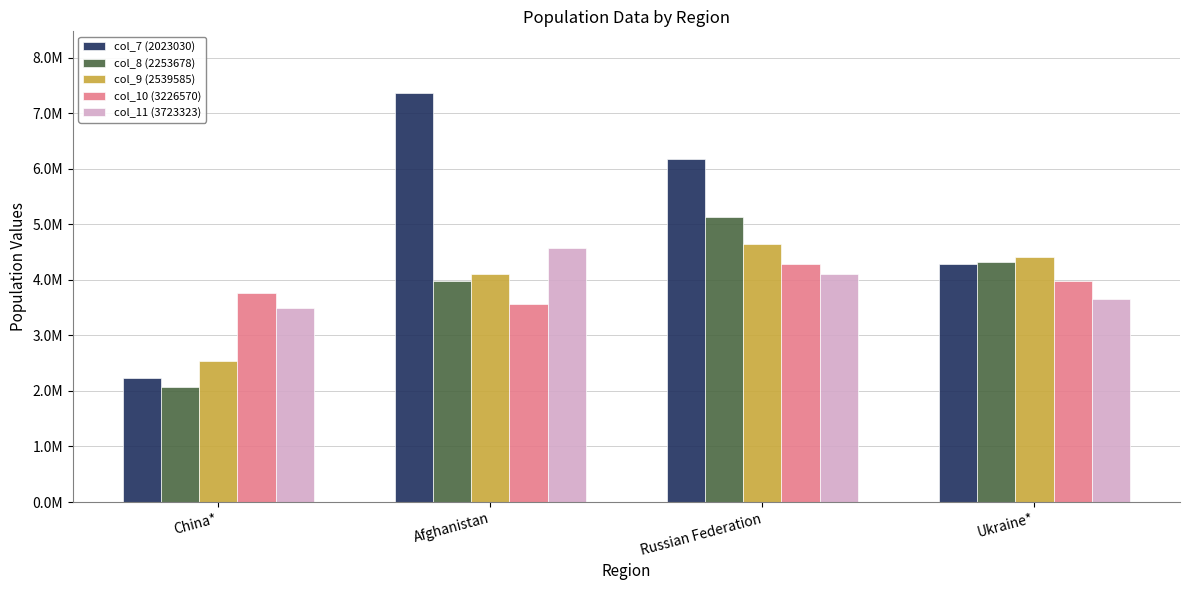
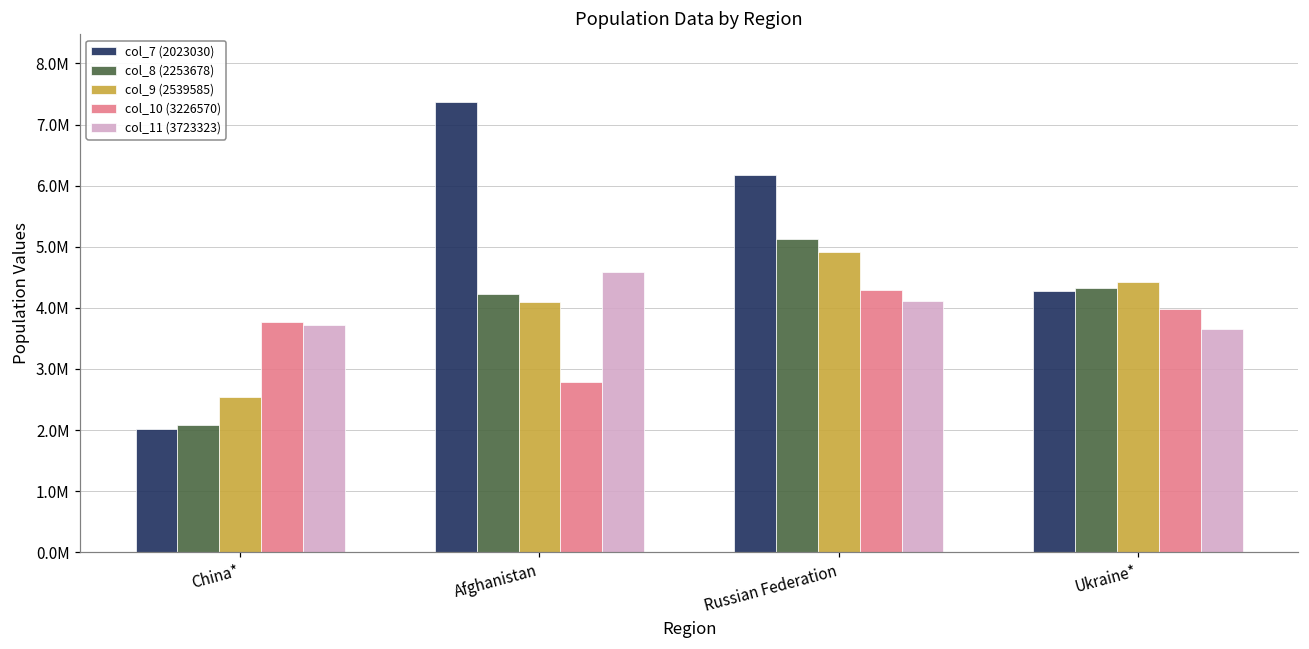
  {
    "col_7 (2023030)": {
-     "China*": 2200000,
+     "China*": 2000000,
      "Afghanistan": 7400000,
      "Russian Federation": 6200000,
      "Ukraine*": 4300000
    },
    "col_8 (2253678)": {
      "China*": 2100000,
-     "Afghanistan": 4000000,
+     "Afghanistan": 4200000,
      "Russian Federation": 5100000,
      "Ukraine*": 4300000
    },
    "col_9 (2539585)": {
      "China*": 2500000,
      "Afghanistan": 4100000,
-     "Russian Federation": 4600000,
+     "Russian Federation": 4900000,
      "Ukraine*": 4400000
    },
    "col_10 (3226570)": {
      "China*": 3800000,
-     "Afghanistan": 3600000,
+     "Afghanistan": 2800000,
      "Russian Federation": 4300000,
      "Ukraine*": 4000000
    },
    "col_11 (3723323)": {
-     "China*": 3500000,
+     "China*": 3700000,
      "Afghanistan": 4600000,
      "Russian Federation": 4100000,
      "Ukraine*": 3700000
    }
  }
